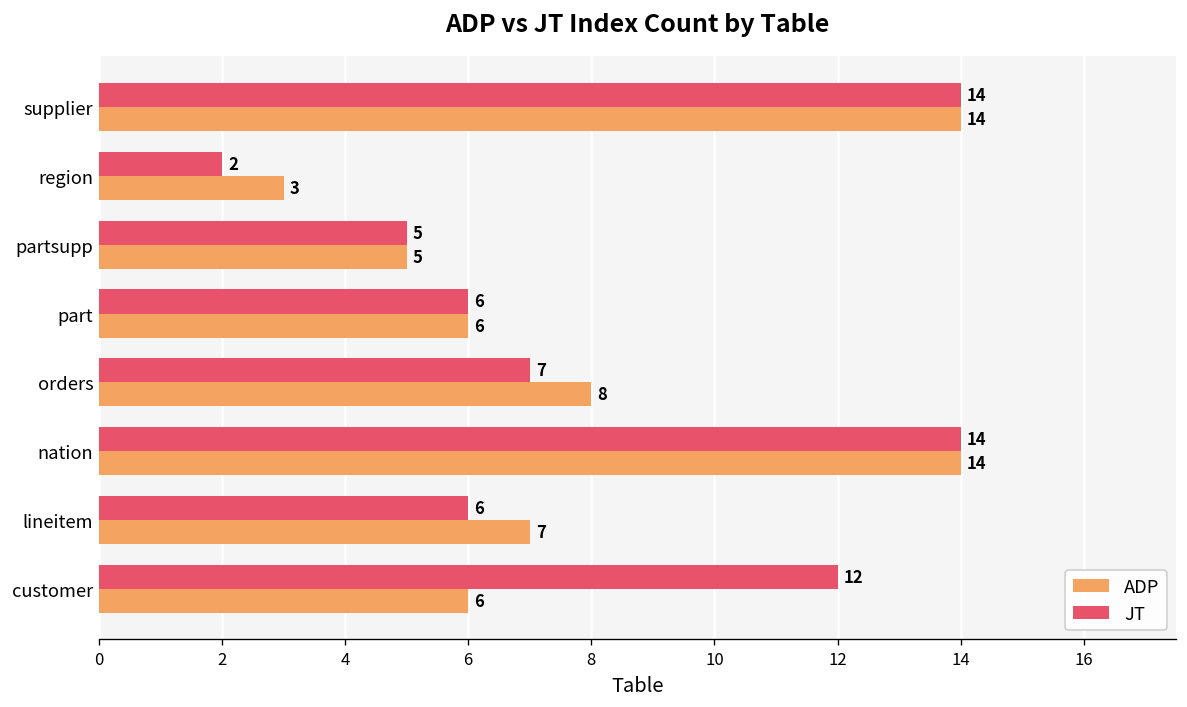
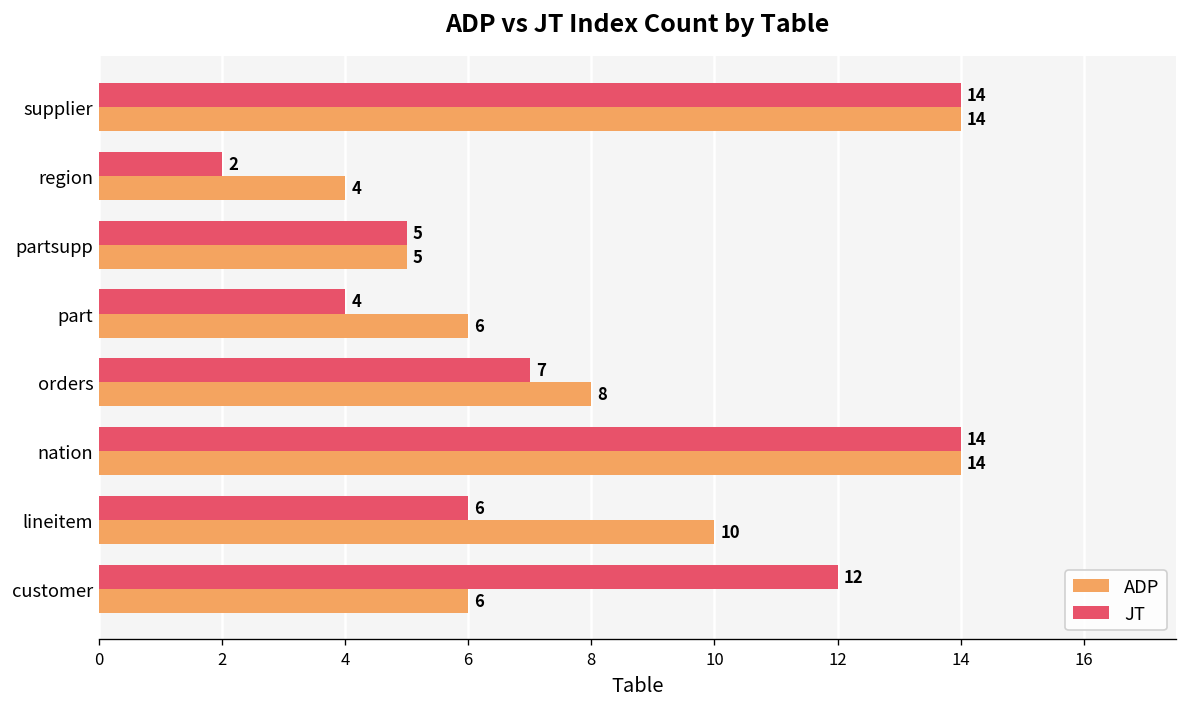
  {
    "ADP": {
      "supplier": 14,
-     "region": 3,
+     "region": 4,
      "partsupp": 5,
      "part": 6,
      "orders": 8,
      "nation": 14,
-     "lineitem": 7,
+     "lineitem": 10,
      "customer": 6
    },
    "JT": {
      "supplier": 14,
      "region": 2,
      "partsupp": 5,
-     "part": 6,
+     "part": 4,
      "orders": 7,
      "nation": 14,
      "lineitem": 6,
      "customer": 12
    }
  }
